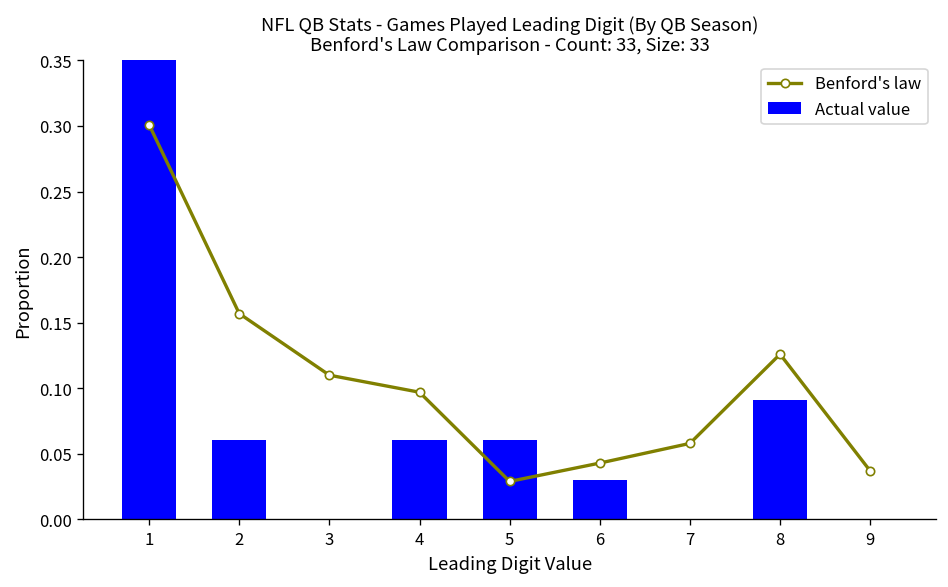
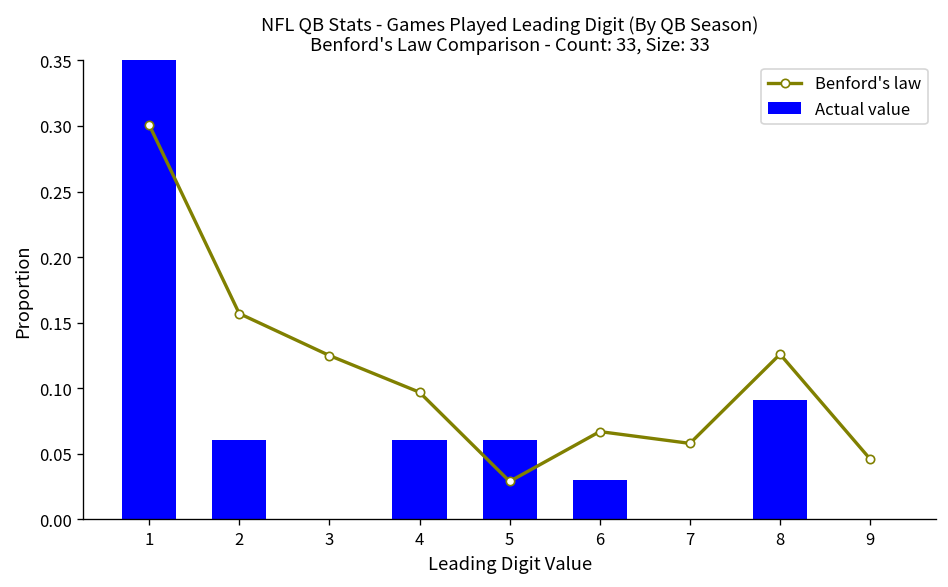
  {
    "Benford's law": {
      "1": 0.301,
      "2": 0.157,
-     "3": 0.110,
+     "3": 0.125,
      "4": 0.097,
      "5": 0.029,
-     "6": 0.043,
+     "6": 0.067,
      "7": 0.058,
      "8": 0.126,
-     "9": 0.037
+     "9": 0.046
    },
    "Actual value": {
      "2": 0.061,
      "3": 0.000,
      "4": 0.061,
      "5": 0.061,
      "6": 0.030,
      "7": 0.000,
      "8": 0.091,
      "9": 0.000
    }
  }
